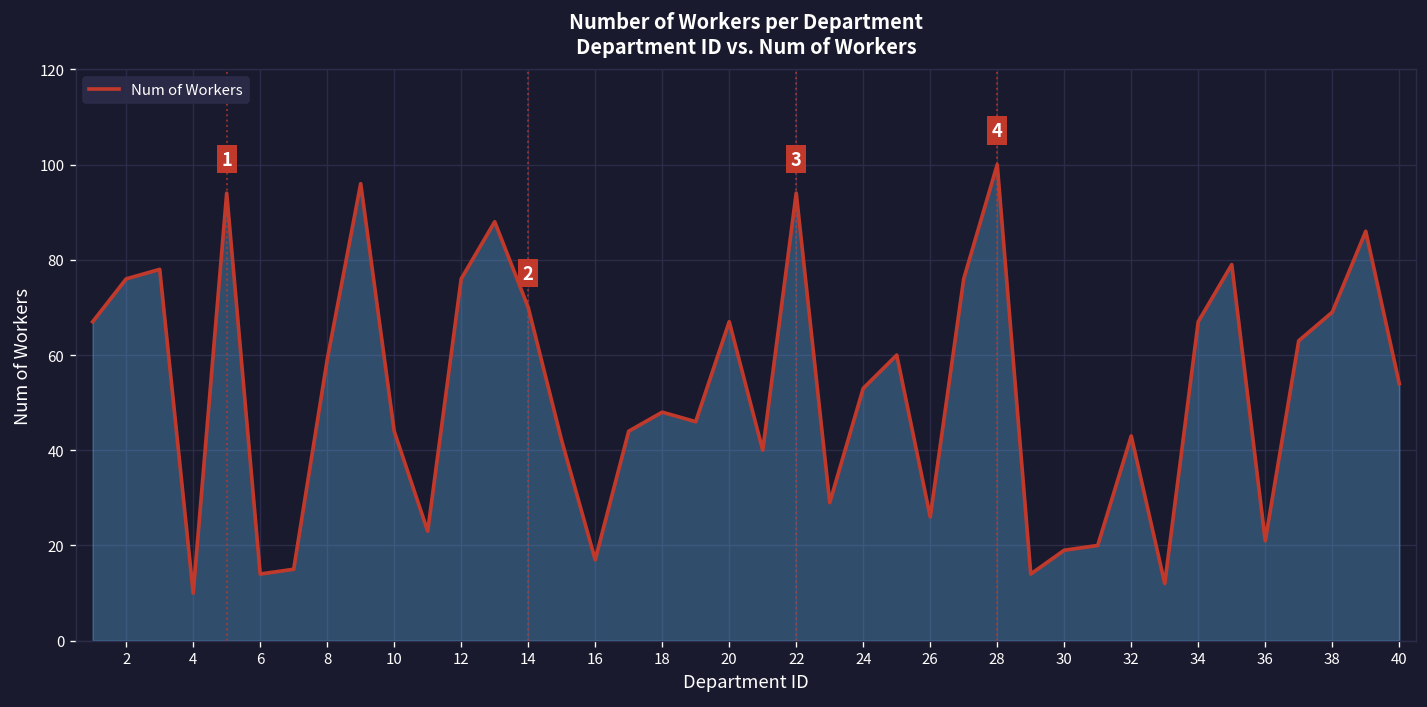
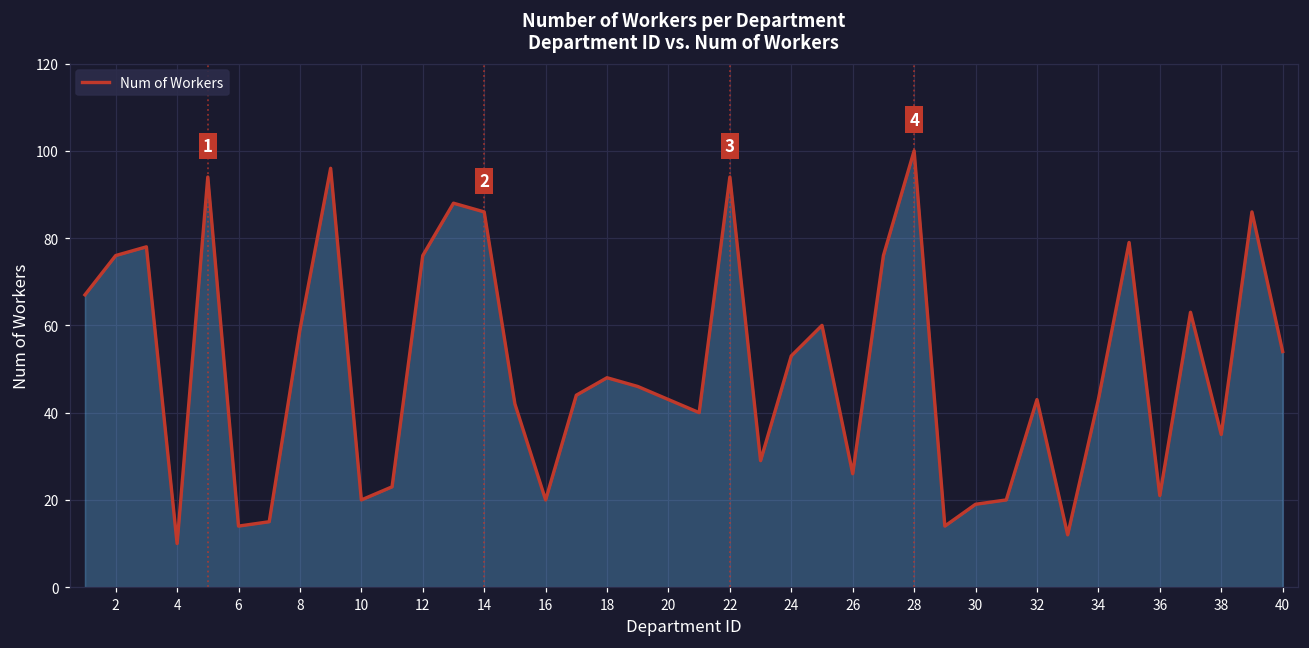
  {
    "2": 76,
    "4": 10,
    "6": 14,
    "8": 59,
-   "10": 44,
+   "10": 20,
    "12": 76,
-   "14": 70,
-   "16": 17,
+   "14": 86,
+   "16": 20,
    "18": 48,
-   "20": 67,
+   "20": 43,
    "24": 53,
    "26": 26,
    "30": 19,
    "32": 43,
-   "34": 67,
+   "34": 43,
    "36": 21,
-   "38": 69,
+   "38": 35,
    "40": 54
  }
